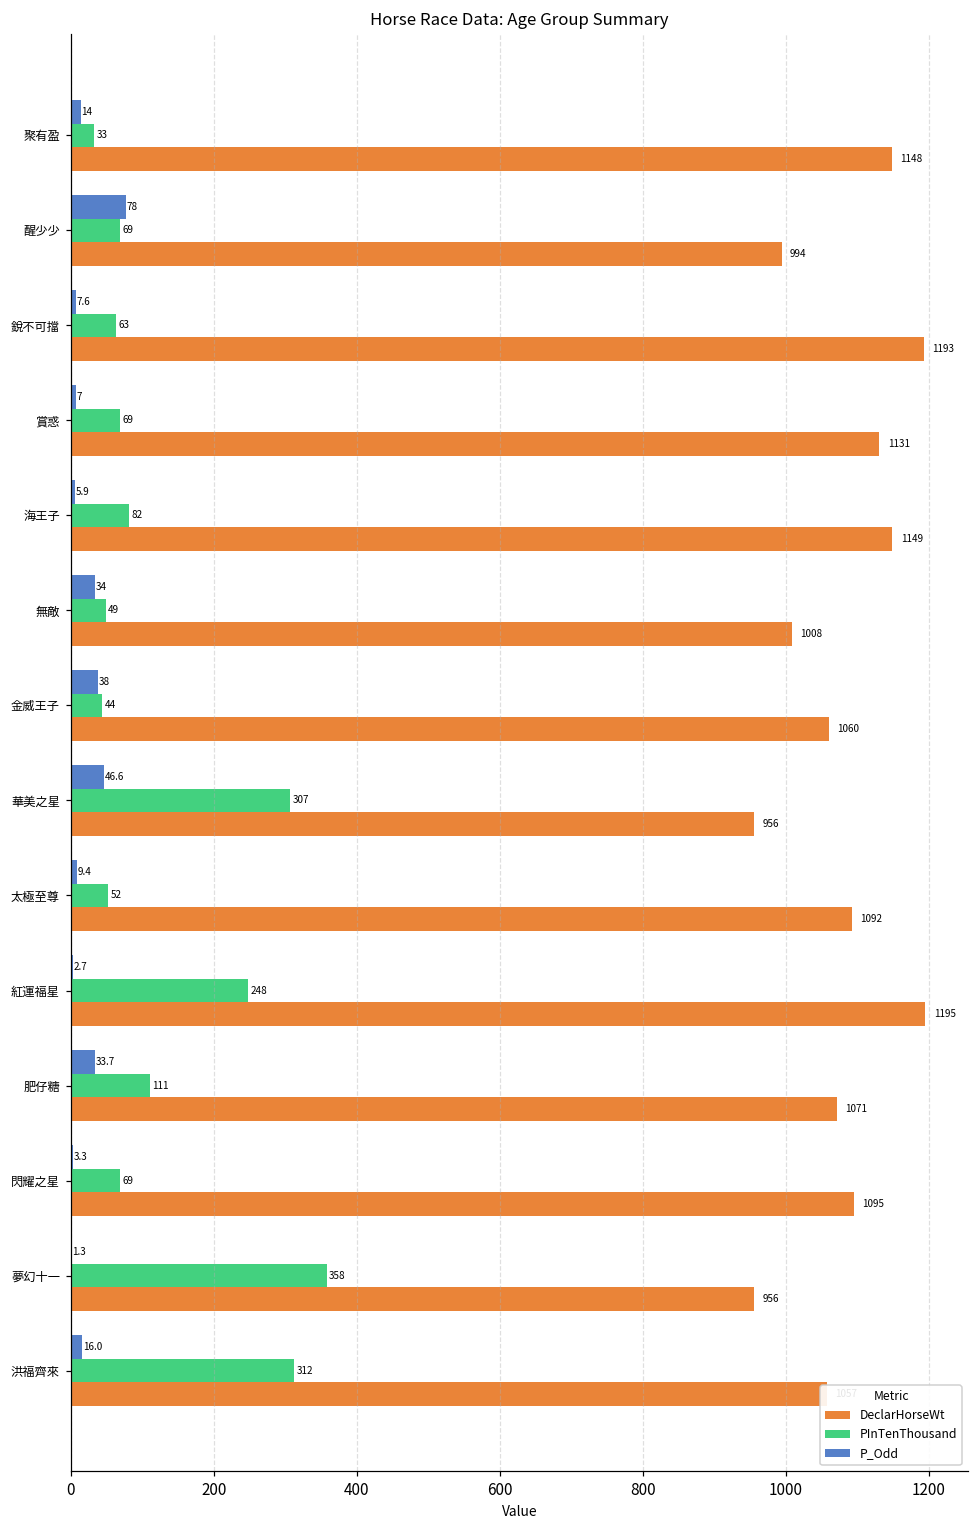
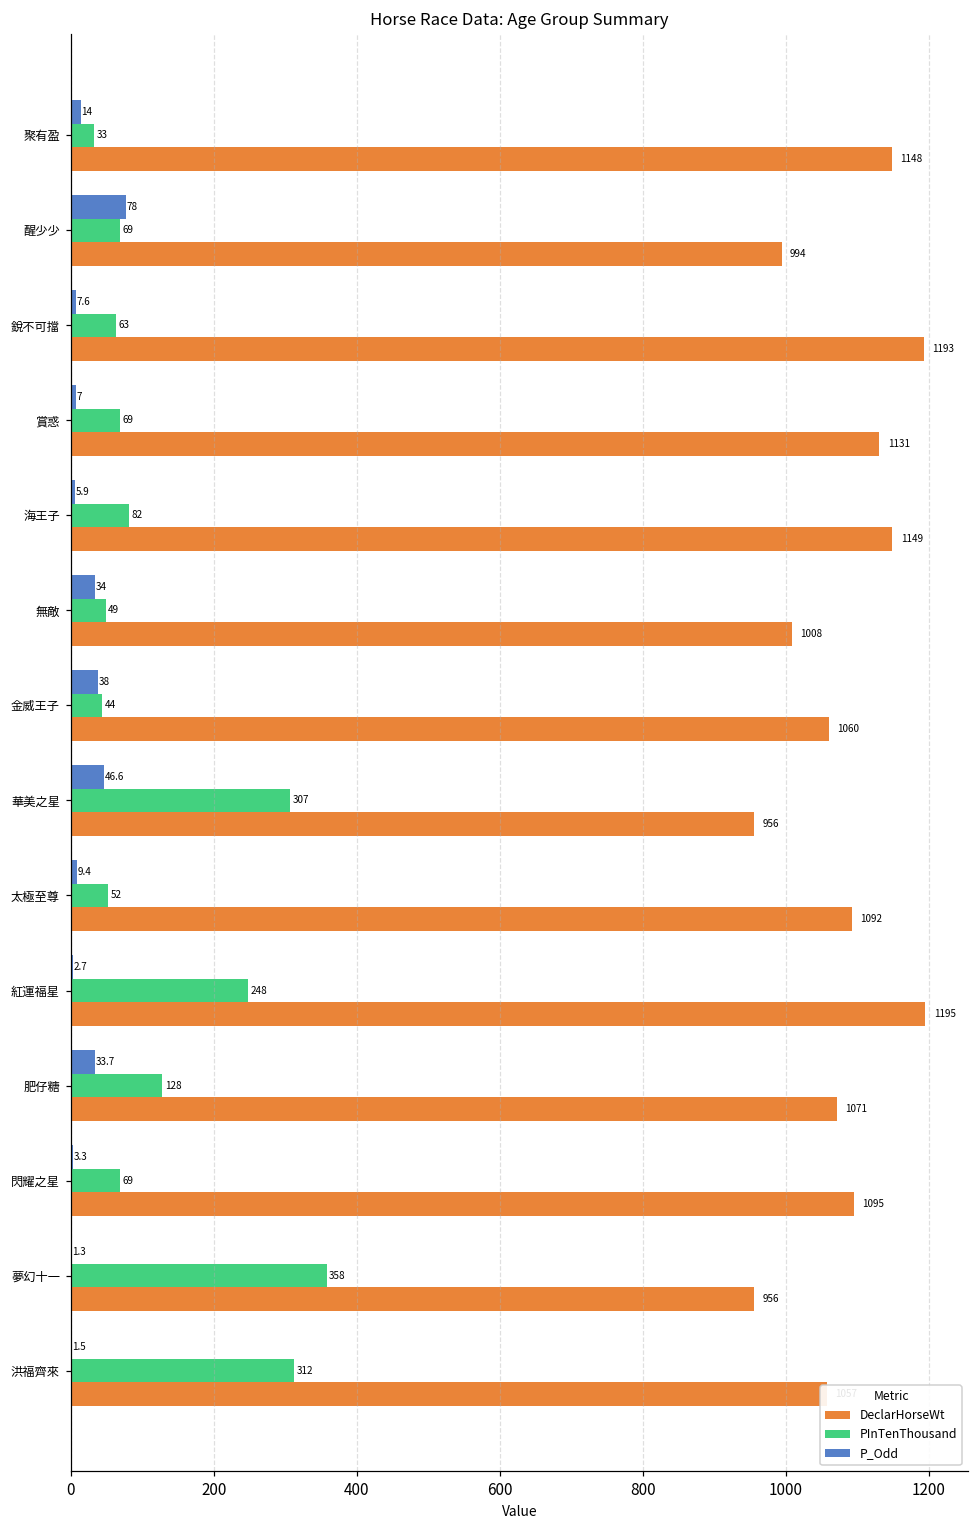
  {
    "DeclarHorseWt": {
      "聚有盈": 1148,
      "醒少少": 994,
      "銳不可擋": 1193,
      "賞惑": 1131,
      "海王子": 1149,
      "無敵": 1008,
      "金威王子": 1060,
      "華美之星": 956,
      "太極至尊": 1092,
      "紅運福星": 1195,
      "肥仔糖": 1071,
      "閃耀之星": 1095,
      "夢幻十一": 956
    },
    "PInTenThousand": {
      "聚有盈": 33,
      "醒少少": 69,
      "銳不可擋": 63,
      "賞惑": 69,
      "海王子": 82,
      "無敵": 49,
      "金威王子": 44,
      "華美之星": 307,
      "太極至尊": 52,
      "紅運福星": 248,
-     "肥仔糖": 111,
+     "肥仔糖": 128,
      "閃耀之星": 69,
      "夢幻十一": 358,
      "洪福齊來": 312
    },
    "P_Odd": {
      "聚有盈": 14,
      "醒少少": 78,
      "銳不可擋": 7.6,
      "賞惑": 7,
      "海王子": 5.9,
      "無敵": 34,
      "金威王子": 38,
      "華美之星": 46.6,
      "太極至尊": 9.4,
      "紅運福星": 2.7,
      "肥仔糖": 33.7,
      "閃耀之星": 3.3,
      "夢幻十一": 1.3,
-     "洪福齊來": 16.0
+     "洪福齊來": 1.5
    }
  }
